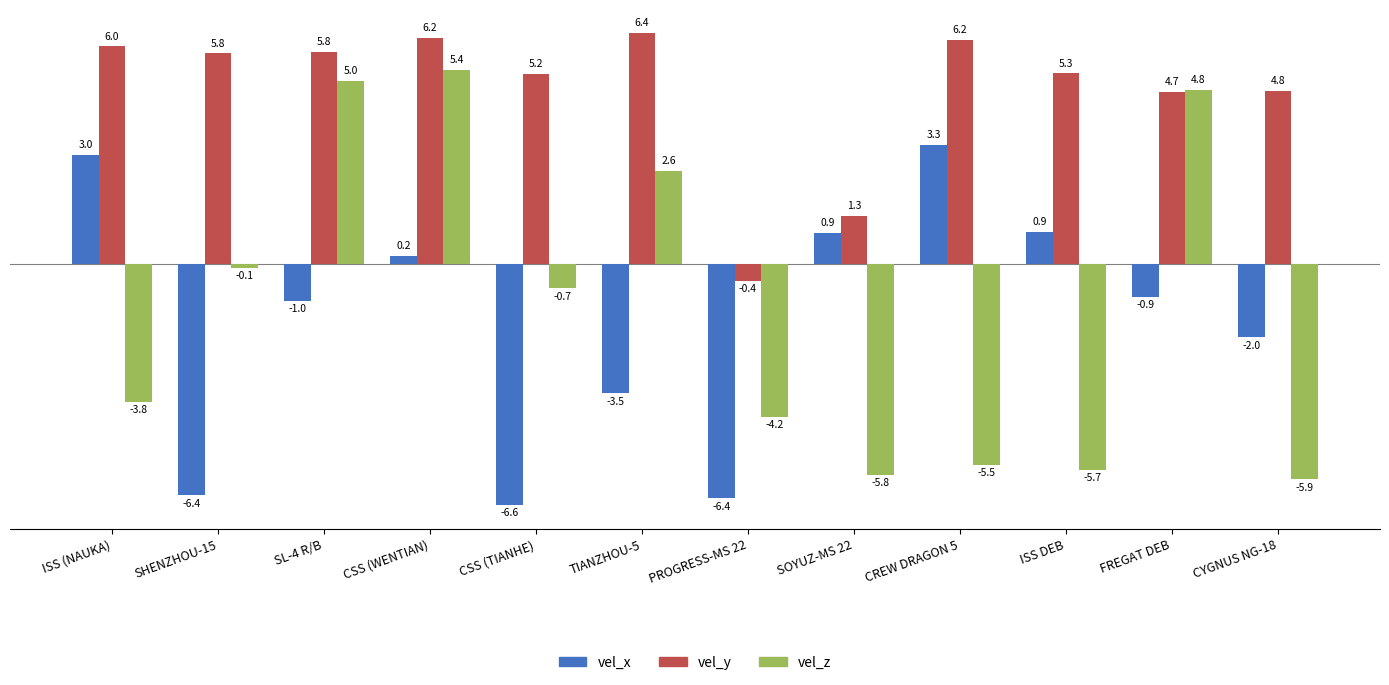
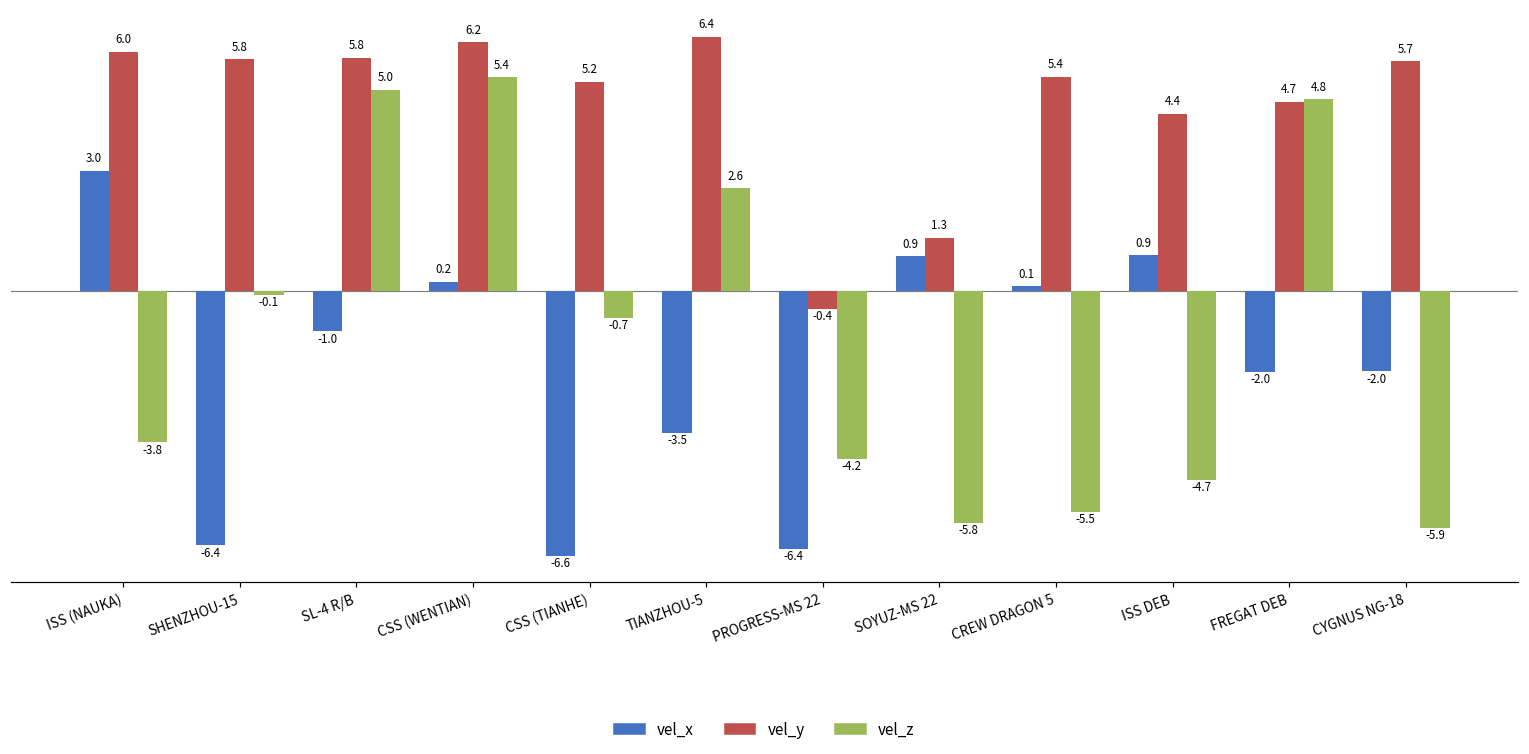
  {
    "vel_x": {
      "ISS (NAUKA)": 3.0,
      "SHENZHOU-15": -6.4,
      "SL-4 R/B": -1.0,
      "CSS (WENTIAN)": 0.2,
      "CSS (TIANHE)": -6.6,
      "TIANZHOU-5": -3.5,
      "PROGRESS-MS 22": -6.4,
      "SOYUZ-MS 22": 0.9,
-     "CREW DRAGON 5": 3.3,
+     "CREW DRAGON 5": 0.1,
      "ISS DEB": 0.9,
-     "FREGAT DEB": -0.9,
+     "FREGAT DEB": -2.0,
      "CYGNUS NG-18": -2.0
    },
    "vel_y": {
      "ISS (NAUKA)": 6.0,
      "SHENZHOU-15": 5.8,
      "SL-4 R/B": 5.8,
      "CSS (WENTIAN)": 6.2,
      "CSS (TIANHE)": 5.2,
      "TIANZHOU-5": 6.4,
      "PROGRESS-MS 22": -0.4,
      "SOYUZ-MS 22": 1.3,
-     "CREW DRAGON 5": 6.2,
-     "ISS DEB": 5.3,
+     "CREW DRAGON 5": 5.4,
+     "ISS DEB": 4.4,
      "FREGAT DEB": 4.7,
-     "CYGNUS NG-18": 4.8
+     "CYGNUS NG-18": 5.7
    },
    "vel_z": {
      "ISS (NAUKA)": -3.8,
      "SHENZHOU-15": -0.1,
      "SL-4 R/B": 5.0,
      "CSS (WENTIAN)": 5.4,
      "CSS (TIANHE)": -0.7,
      "TIANZHOU-5": 2.6,
      "PROGRESS-MS 22": -4.2,
      "SOYUZ-MS 22": -5.8,
      "CREW DRAGON 5": -5.5,
-     "ISS DEB": -5.7,
+     "ISS DEB": -4.7,
      "FREGAT DEB": 4.8,
      "CYGNUS NG-18": -5.9
    }
  }
